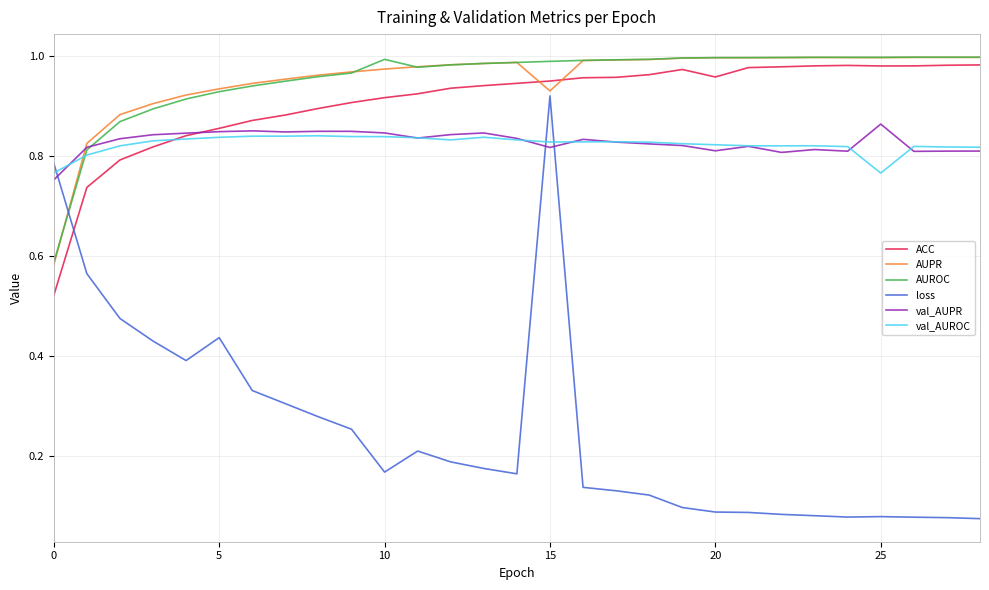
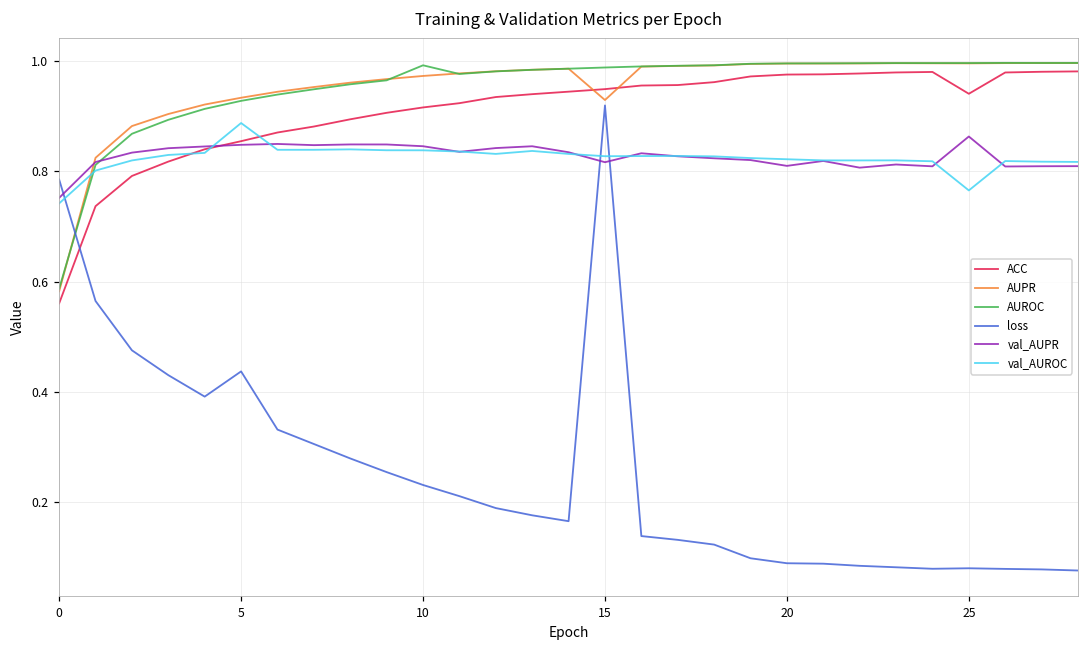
  {
    "ACC": {
-     "0": 0.52,
+     "0": 0.56,
      "5": 0.86,
      "10": 0.92,
      "15": 0.95,
-     "20": 0.96,
-     "25": 0.98
+     "20": 0.98,
+     "25": 0.94
    },
    "AUPR": {
      "5": 0.93,
      "10": 0.97,
      "15": 0.93
    },
    "AUROC": {
      "5": 0.93,
      "10": 0.99,
      "15": 0.99
    },
    "loss": {
      "0": 0.79,
      "5": 0.44,
-     "10": 0.17,
+     "10": 0.23,
      "15": 0.92,
      "20": 0.09,
      "25": 0.08
    },
    "val_AUPR": {
      "0": 0.75,
      "5": 0.85,
      "10": 0.85,
      "15": 0.82,
      "20": 0.81,
      "25": 0.86
    },
    "val_AUROC": {
-     "0": 0.77,
-     "5": 0.84,
+     "0": 0.74,
+     "5": 0.89,
      "10": 0.84,
      "15": 0.83,
      "20": 0.82,
      "25": 0.77
    }
  }
